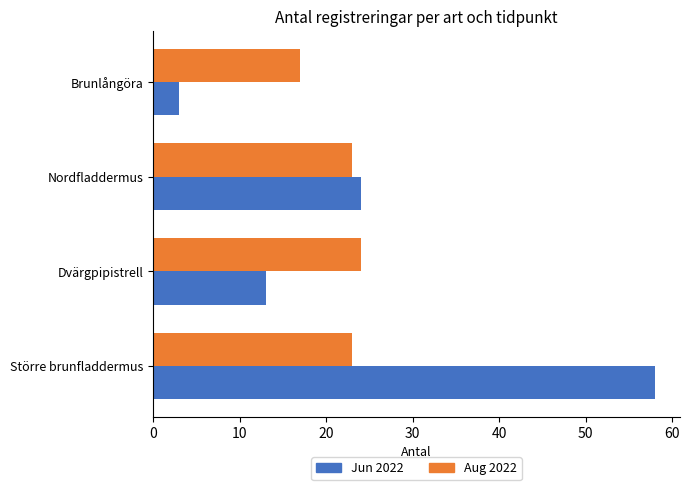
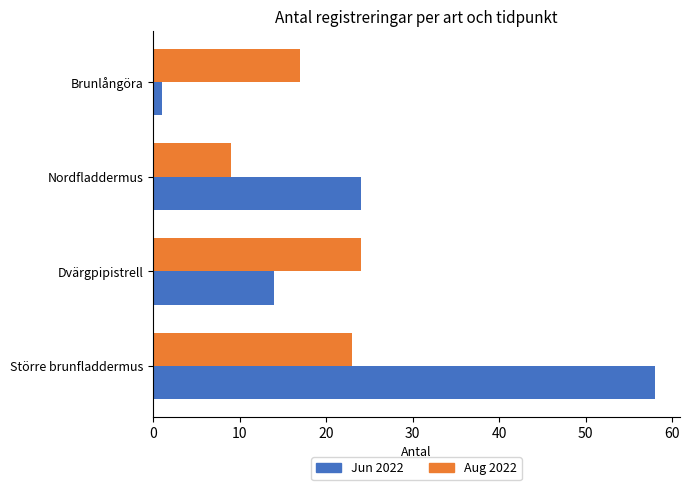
  {
    "Jun 2022": {
-     "Brunlångöra": 3,
+     "Brunlångöra": 1,
      "Nordfladdermus": 24,
-     "Dvärgpipistrell": 13,
+     "Dvärgpipistrell": 14,
      "Större brunfladdermus": 58
    },
    "Aug 2022": {
      "Brunlångöra": 17,
-     "Nordfladdermus": 23,
+     "Nordfladdermus": 9,
      "Dvärgpipistrell": 24,
      "Större brunfladdermus": 23
    }
  }
